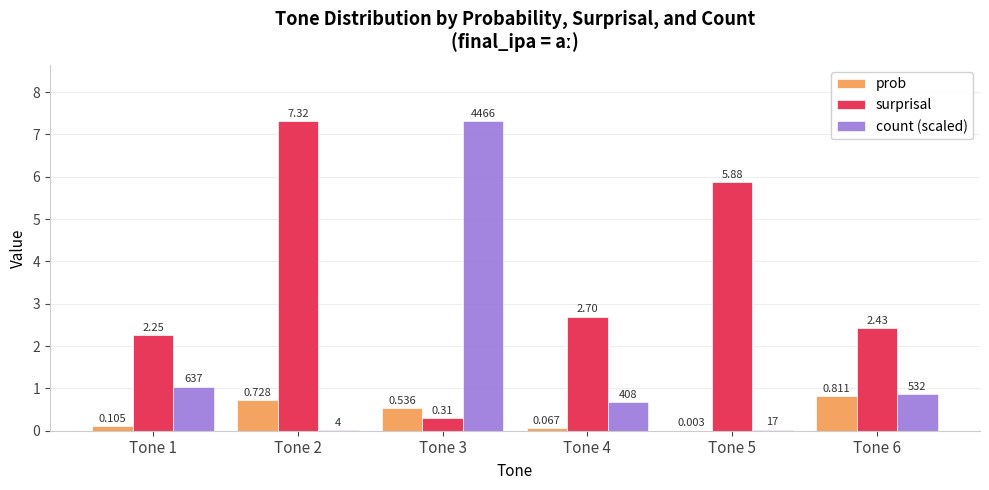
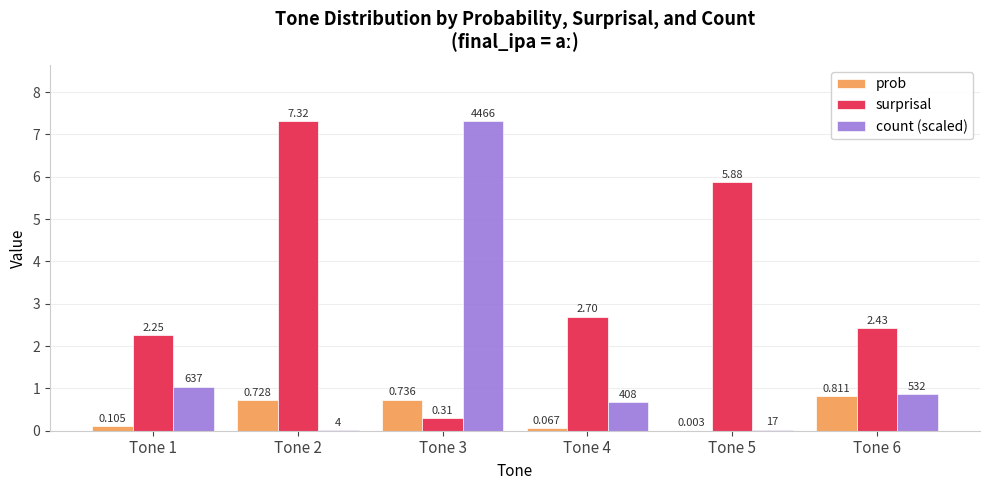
  {
    "prob": {
      "Tone 1": 0.105,
      "Tone 2": 0.728,
-     "Tone 3": 0.536,
+     "Tone 3": 0.736,
      "Tone 4": 0.067,
      "Tone 5": 0.003,
      "Tone 6": 0.811
    },
    "surprisal": {
      "Tone 1": 2.25,
      "Tone 2": 7.32,
      "Tone 3": 0.31,
      "Tone 4": 2.70,
      "Tone 5": 5.88,
      "Tone 6": 2.43
    }
  }
